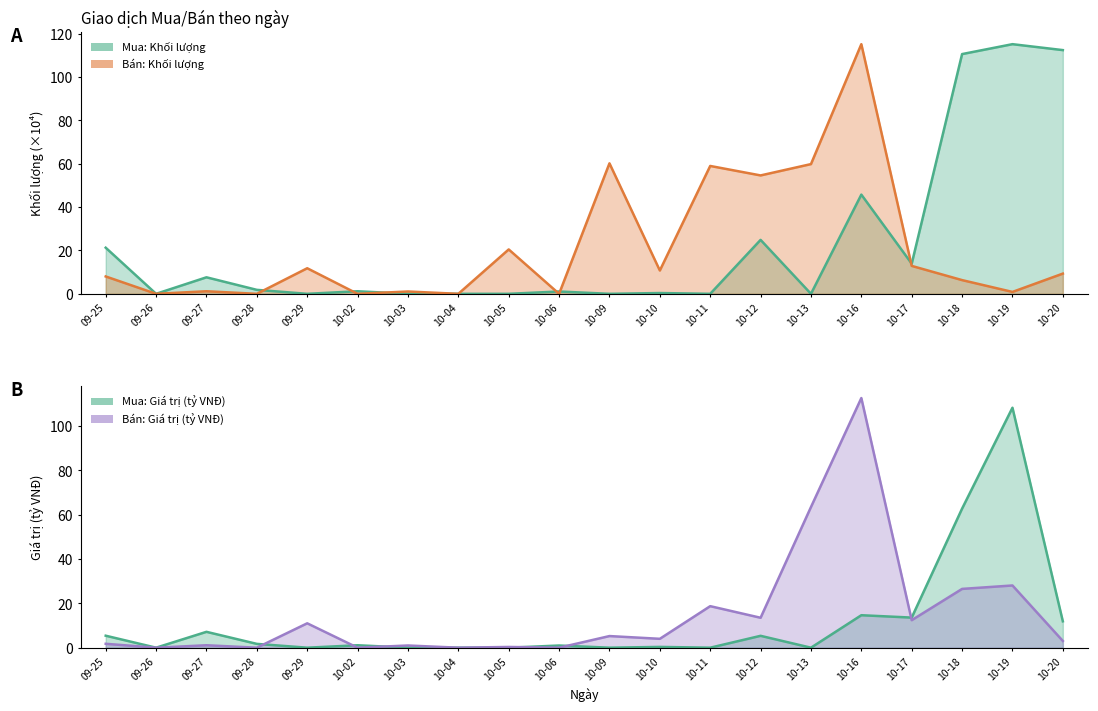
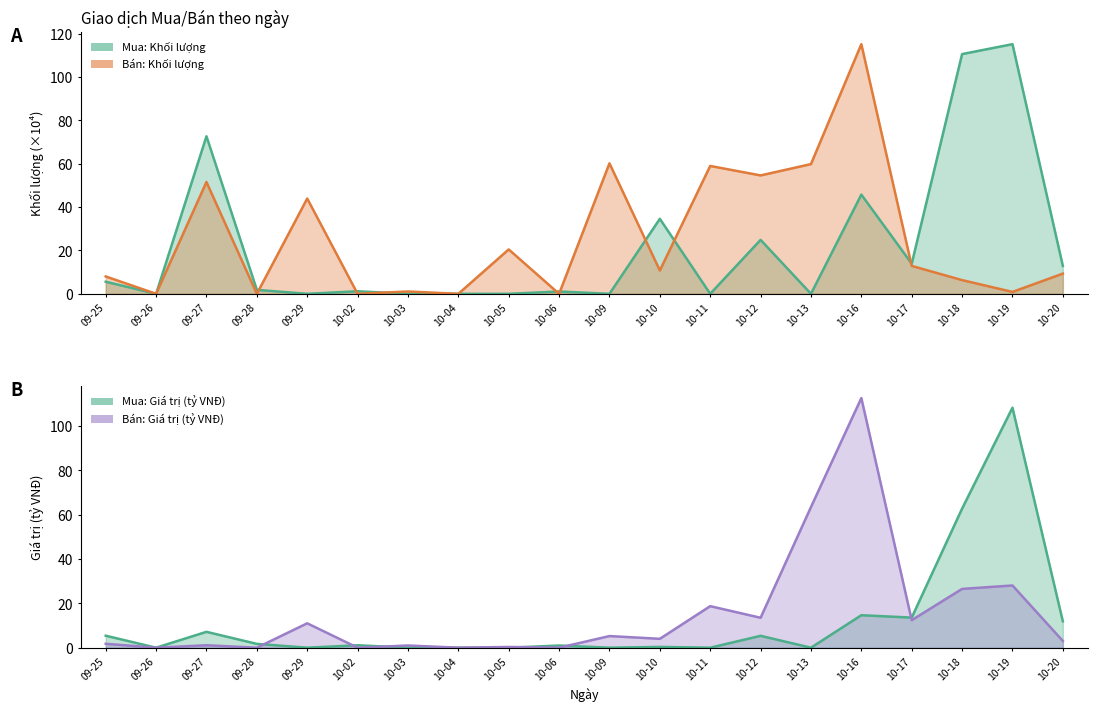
  {
    "Giao dịch Mua/Bán theo ngày": {
      "Mua: Khối lượng": {
-       "09-25": 21,
-       "09-27": 8,
+       "09-25": 6,
+       "09-27": 73,
        "09-28": 2,
        "09-29": 0,
        "10-05": 0,
        "10-09": 0,
-       "10-10": 0,
+       "10-10": 35,
        "10-11": 0,
        "10-12": 25,
        "10-13": 0,
        "10-16": 46,
        "10-18": 111,
        "10-19": 115,
-       "10-20": 112
+       "10-20": 13
      },
      "Bán: Khối lượng": {
        "09-25": 8,
-       "09-27": 1,
+       "09-27": 52,
        "09-28": 0,
-       "09-29": 12,
+       "09-29": 44,
        "10-05": 20,
        "10-09": 60,
        "10-10": 11,
        "10-11": 59,
        "10-12": 55,
        "10-13": 60,
        "10-16": 115,
        "10-18": 6,
        "10-19": 1,
        "10-20": 9
      }
    }
  }
